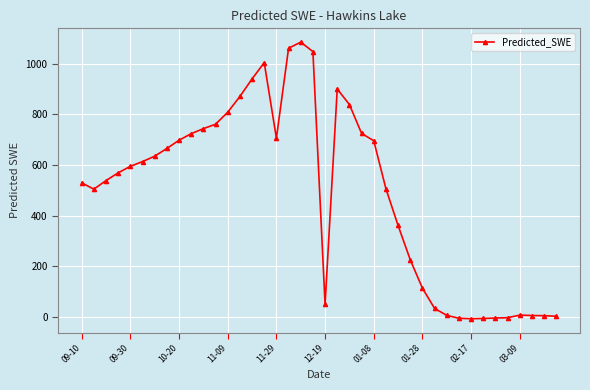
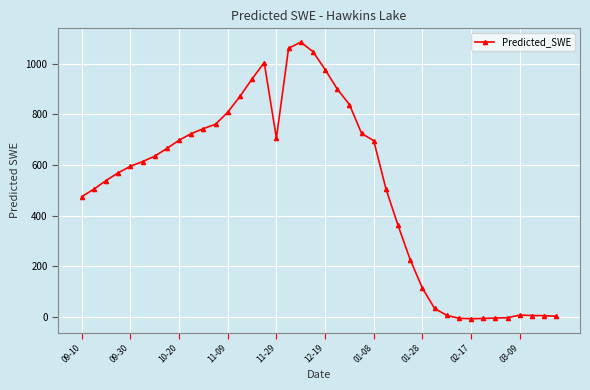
  {
-   "09-10": 530,
+   "09-10": 470,
    "09-30": 590,
    "10-20": 700,
    "11-09": 810,
    "11-29": 710,
-   "12-19": 50,
+   "12-19": 980,
    "01-08": 700,
    "01-28": 110,
    "02-17": -10,
    "03-09": 10
  }
